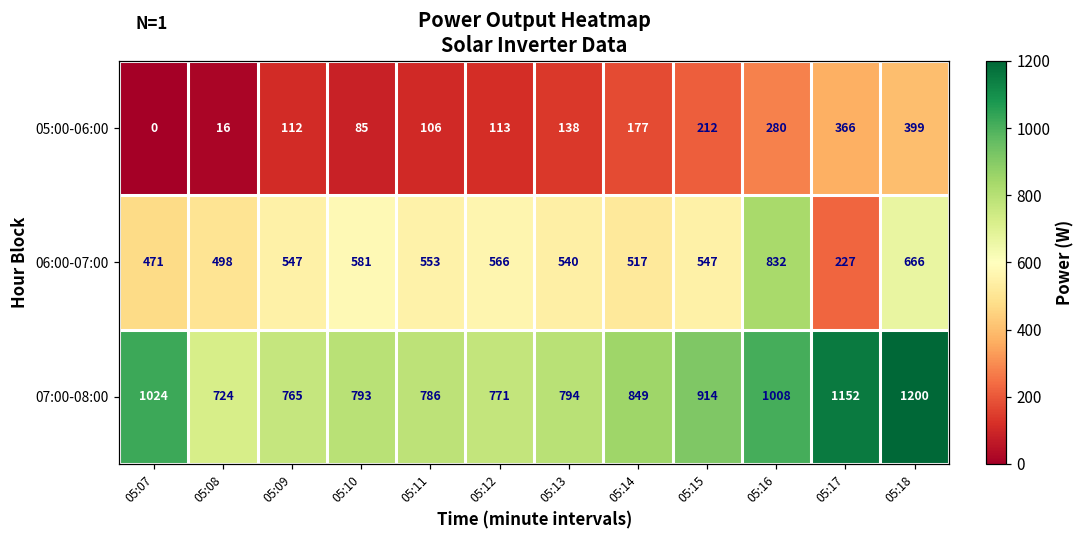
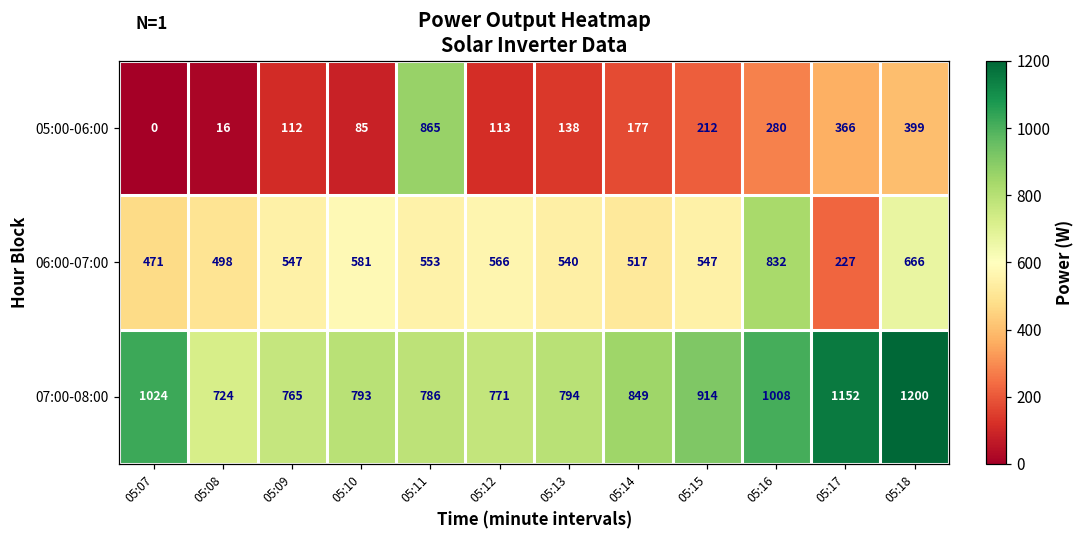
  {
    "05:00-06:00": {
      "05:07": 0,
      "05:08": 16,
      "05:09": 112,
      "05:10": 85,
-     "05:11": 106,
+     "05:11": 865,
      "05:12": 113,
      "05:13": 138,
      "05:14": 177,
      "05:15": 212,
      "05:16": 280,
      "05:17": 366,
      "05:18": 399
    },
    "06:00-07:00": {
      "05:07": 471,
      "05:08": 498,
      "05:09": 547,
      "05:10": 581,
      "05:11": 553,
      "05:12": 566,
      "05:13": 540,
      "05:14": 517,
      "05:15": 547,
      "05:16": 832,
      "05:17": 227,
      "05:18": 666
    },
    "07:00-08:00": {
      "05:07": 1024,
      "05:08": 724,
      "05:09": 765,
      "05:10": 793,
      "05:11": 786,
      "05:12": 771,
      "05:13": 794,
      "05:14": 849,
      "05:15": 914,
      "05:16": 1008,
      "05:17": 1152,
      "05:18": 1200
    }
  }
